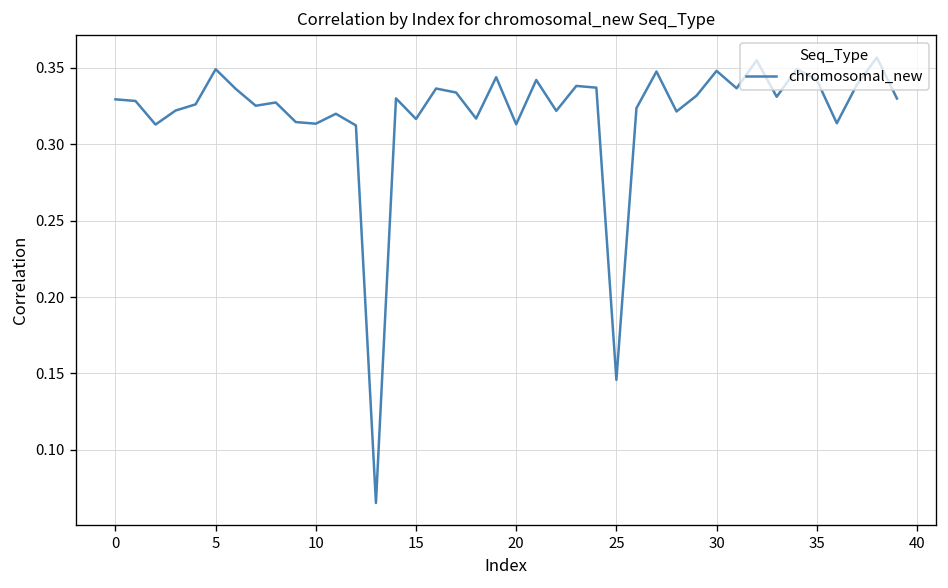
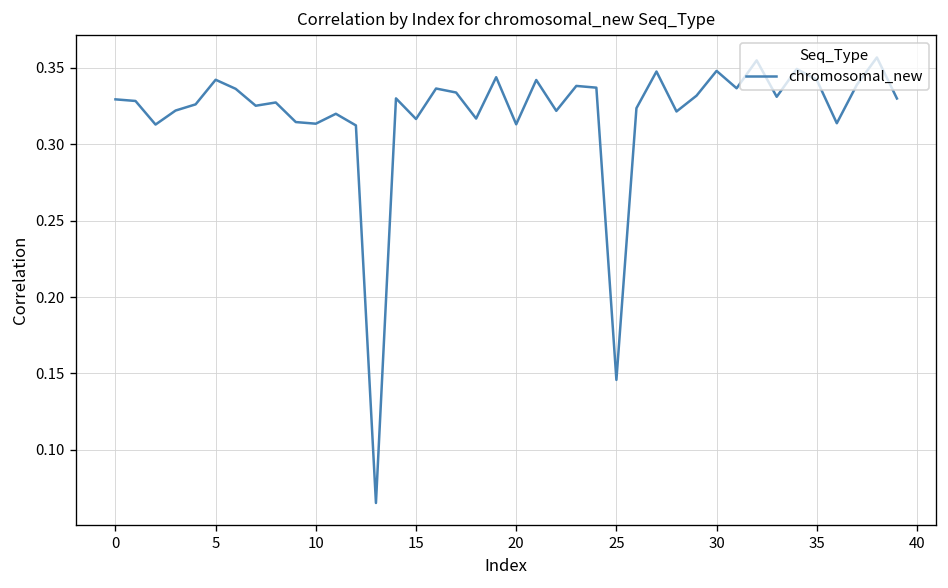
  {
    "0": 0.329,
-   "5": 0.349,
+   "5": 0.342,
    "10": 0.314,
    "15": 0.317,
    "20": 0.313,
    "25": 0.146,
    "30": 0.348
  }
